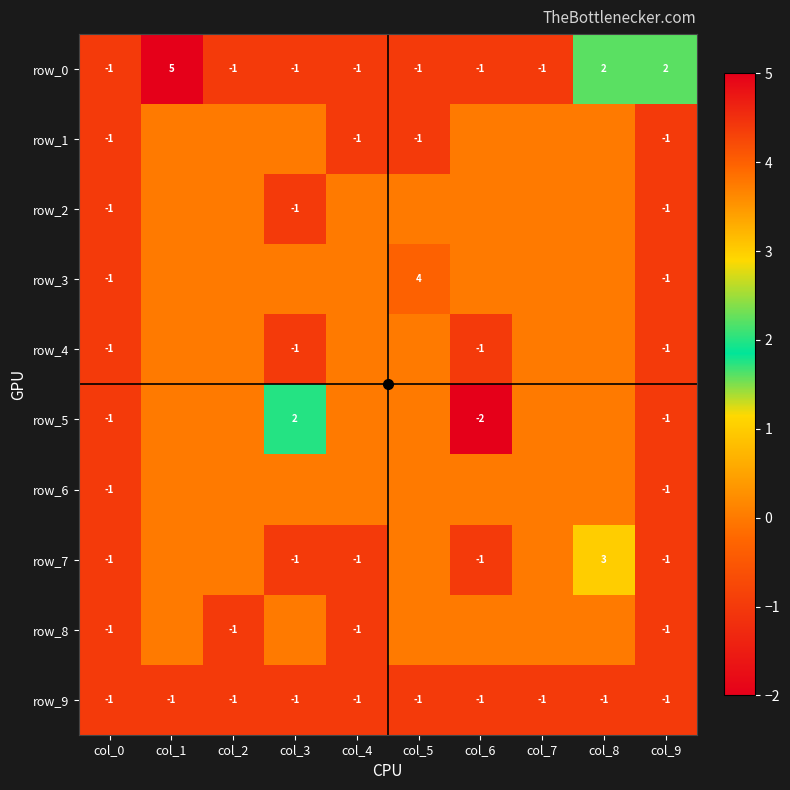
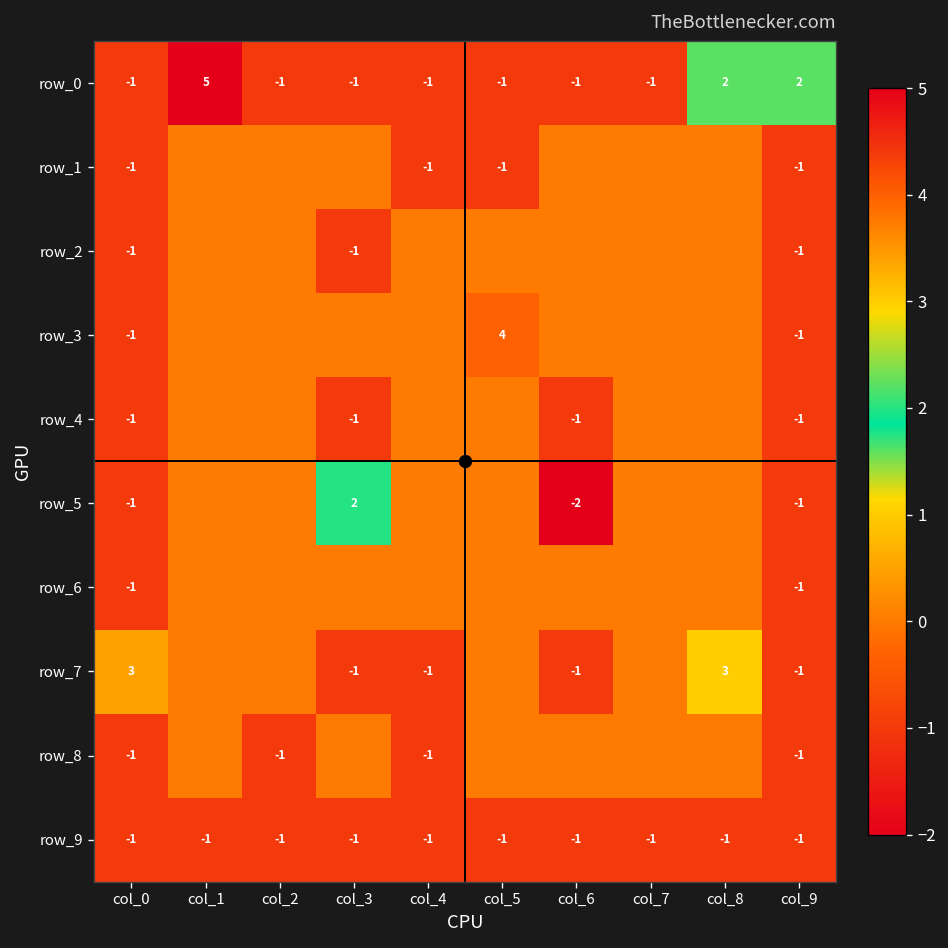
  {
    "row_0": {
      "col_0": -1,
      "col_1": 5,
      "col_2": -1,
      "col_3": -1,
      "col_4": -1,
      "col_5": -1,
      "col_6": -1,
      "col_7": -1,
      "col_8": 2,
      "col_9": 2
    },
    "row_1": {
      "col_0": -1,
      "col_4": -1,
      "col_5": -1,
      "col_9": -1
    },
    "row_2": {
      "col_0": -1,
      "col_3": -1,
      "col_9": -1
    },
    "row_3": {
      "col_0": -1,
      "col_5": 4,
      "col_9": -1
    },
    "row_4": {
      "col_0": -1,
      "col_3": -1,
      "col_6": -1,
      "col_9": -1
    },
    "row_5": {
      "col_0": -1,
      "col_3": 2,
      "col_6": -2,
      "col_9": -1
    },
    "row_6": {
      "col_0": -1,
      "col_9": -1
    },
    "row_7": {
-     "col_0": -1,
+     "col_0": 3,
      "col_3": -1,
      "col_4": -1,
      "col_6": -1,
      "col_8": 3,
      "col_9": -1
    },
    "row_8": {
      "col_0": -1,
      "col_2": -1,
      "col_4": -1,
      "col_9": -1
    },
    "row_9": {
      "col_0": -1,
      "col_1": -1,
      "col_2": -1,
      "col_3": -1,
      "col_4": -1,
      "col_5": -1,
      "col_6": -1,
      "col_7": -1,
      "col_8": -1,
      "col_9": -1
    }
  }
